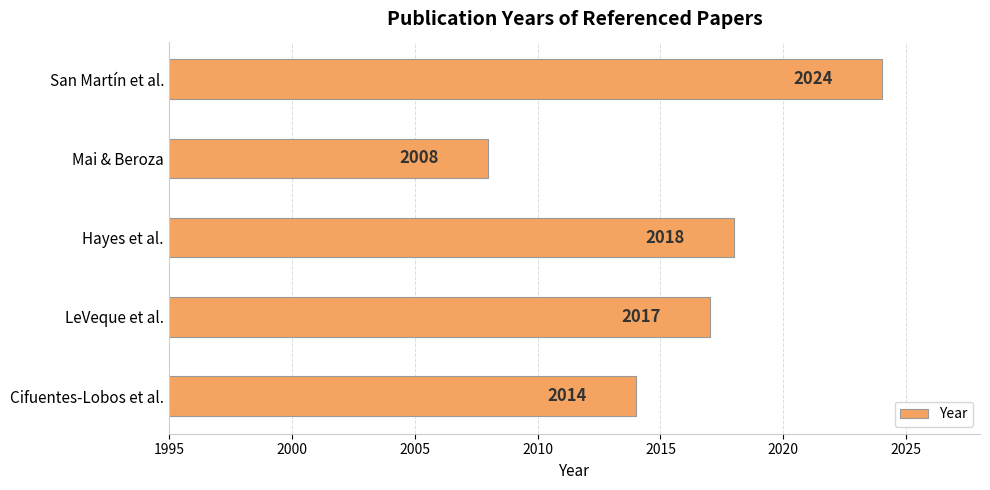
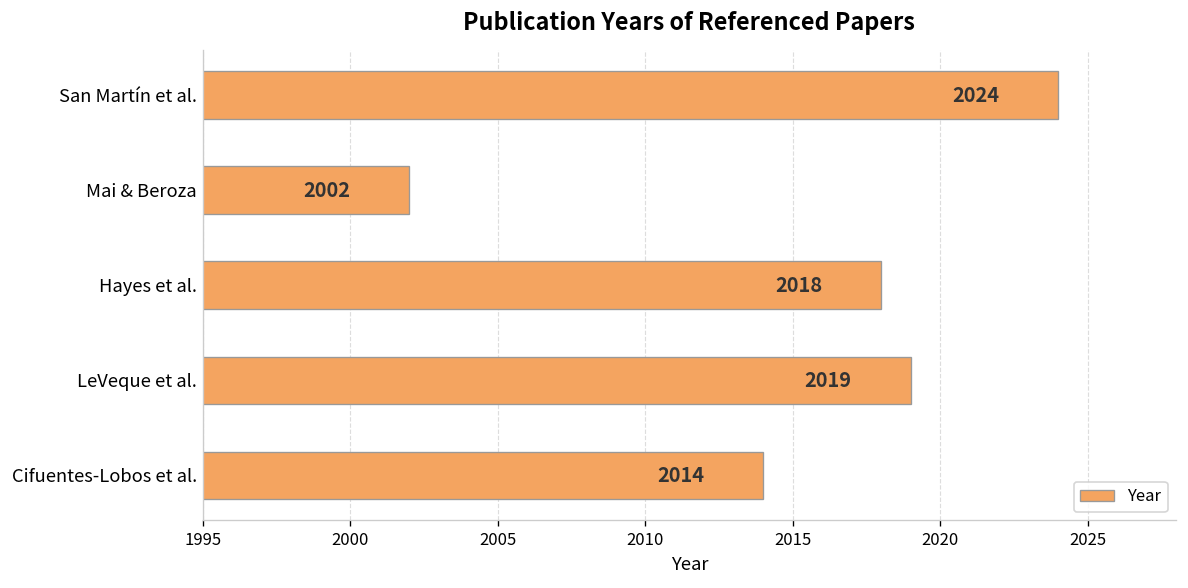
  {
    "San Martín et al.": 2024,
-   "Mai & Beroza": 2008,
+   "Mai & Beroza": 2002,
    "Hayes et al.": 2018,
-   "LeVeque et al.": 2017,
+   "LeVeque et al.": 2019,
    "Cifuentes-Lobos et al.": 2014
  }
